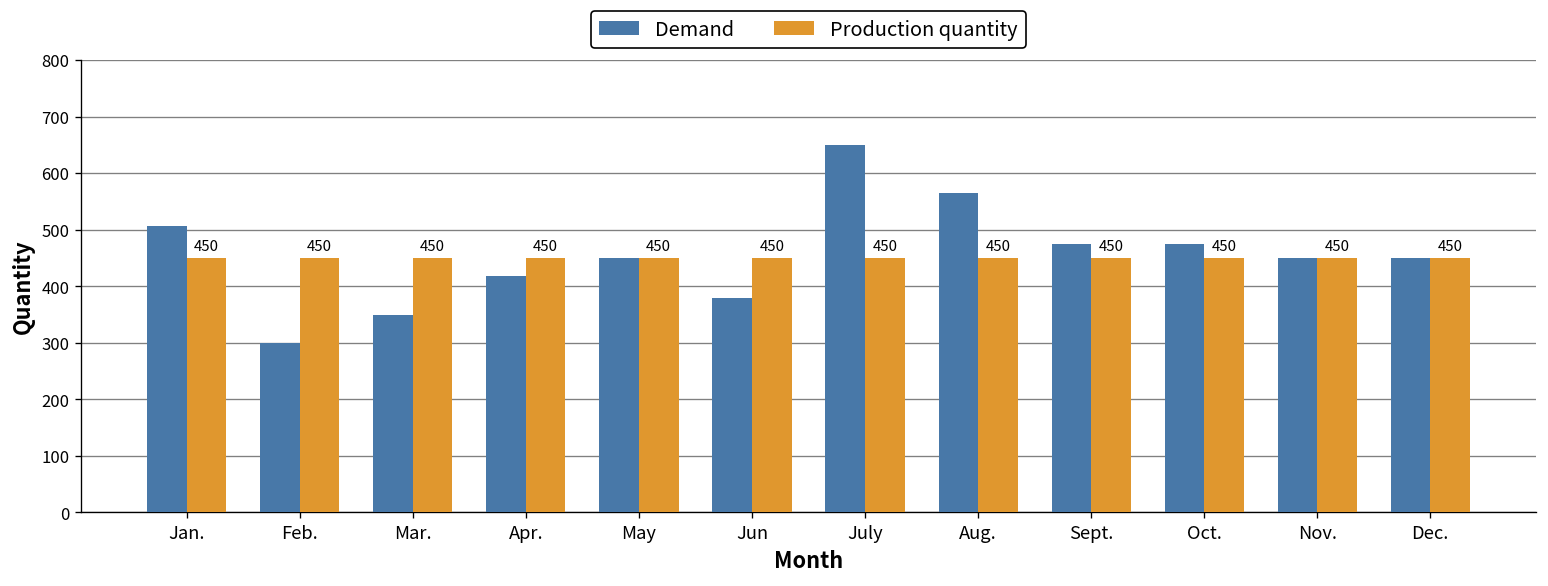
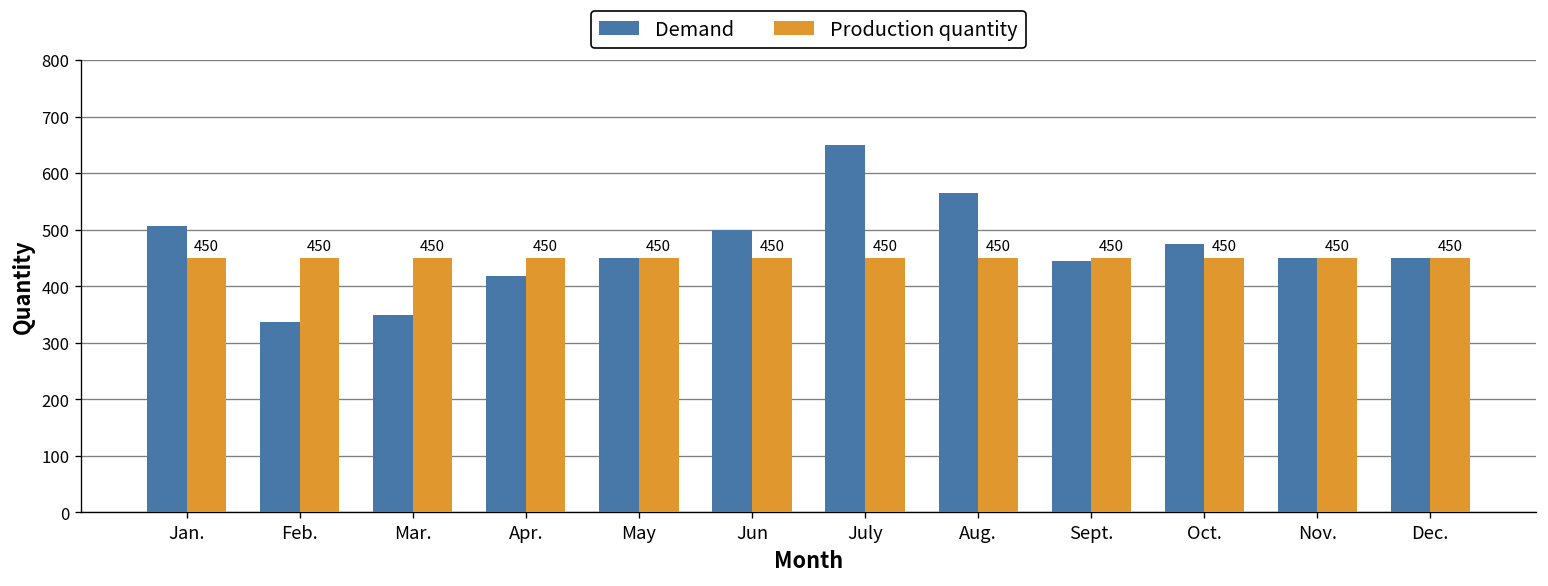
  {
    "Demand": {
      "Jan.": 510,
-     "Feb.": 300,
+     "Feb.": 340,
      "Mar.": 350,
      "Apr.": 420,
-     "Jun": 380,
+     "Jun": 500,
      "July": 650,
      "Aug.": 570,
-     "Sept.": 480,
+     "Sept.": 440,
      "Oct.": 480
    },
    "Production quantity": {
      "Jan.": 450,
      "Feb.": 450,
      "Mar.": 450,
      "Apr.": 450,
      "May": 450,
      "Jun": 450,
      "July": 450,
      "Aug.": 450,
      "Sept.": 450,
      "Oct.": 450,
      "Nov.": 450,
      "Dec.": 450
    }
  }
